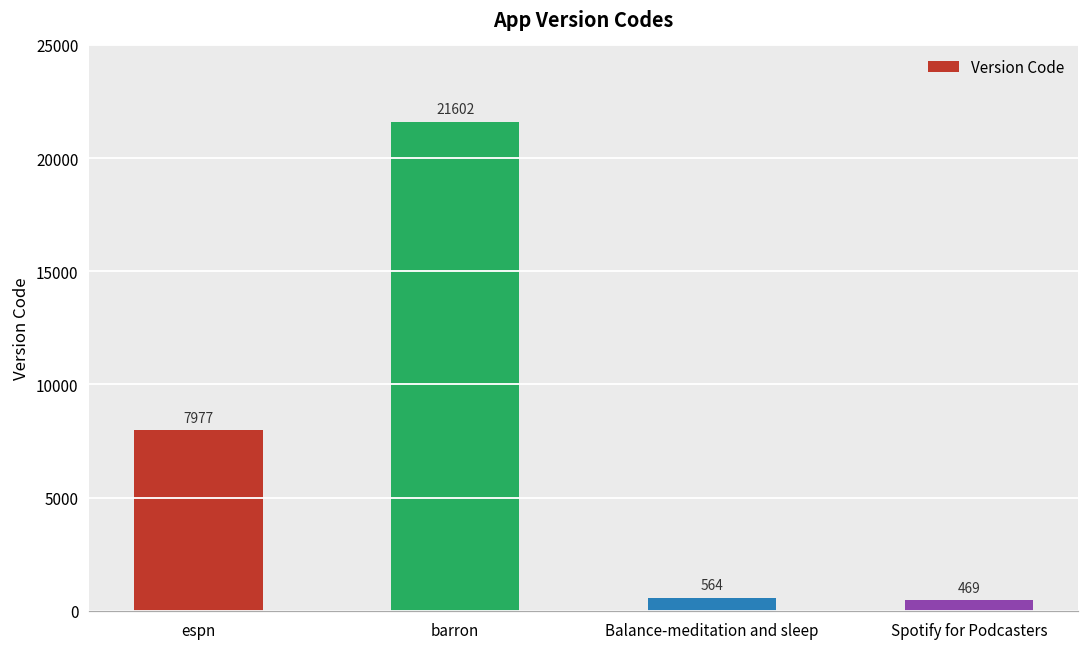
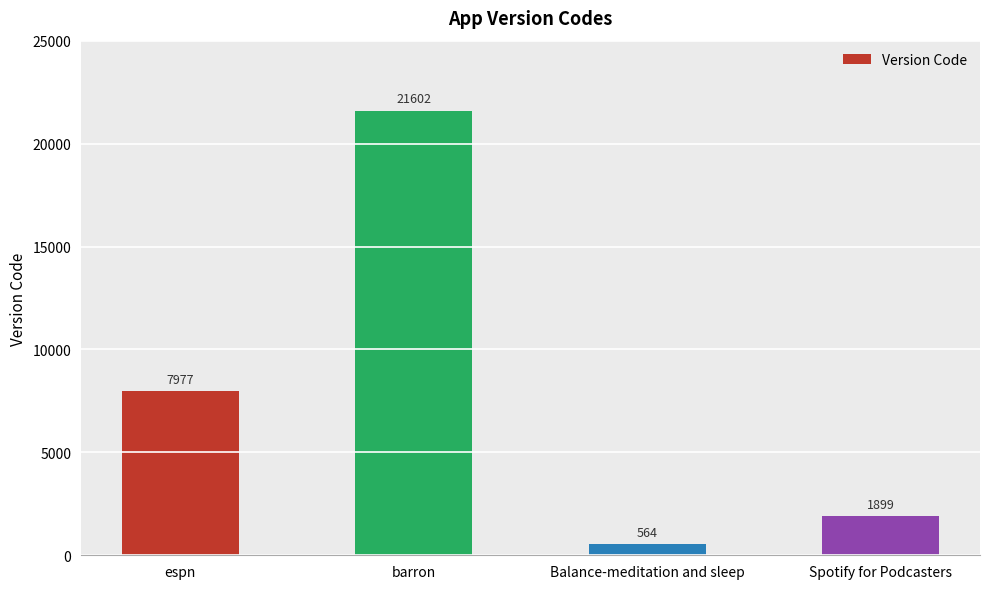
  {
    "espn": 7977,
    "barron": 21602,
    "Balance-meditation and sleep": 564,
-   "Spotify for Podcasters": 469
+   "Spotify for Podcasters": 1899
  }
